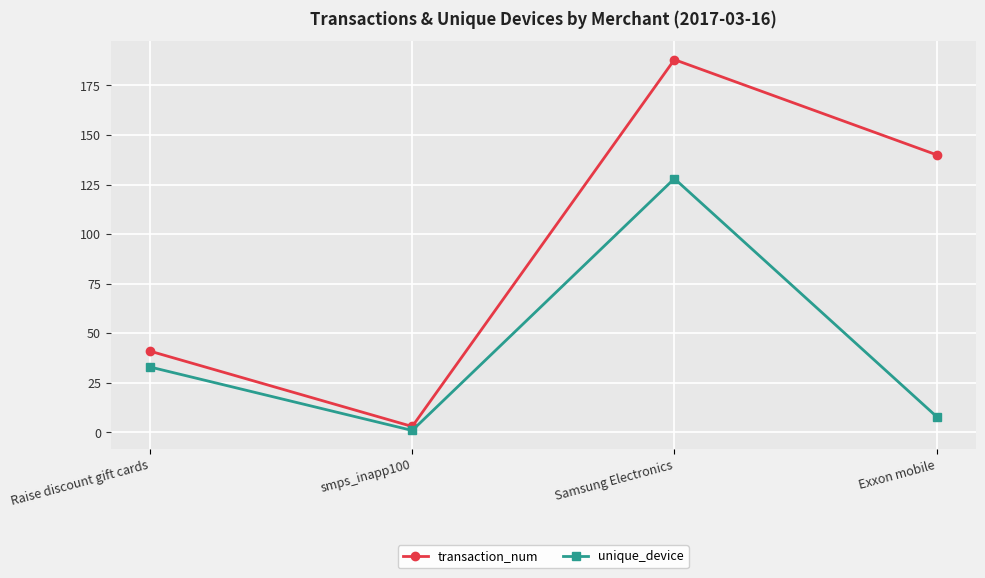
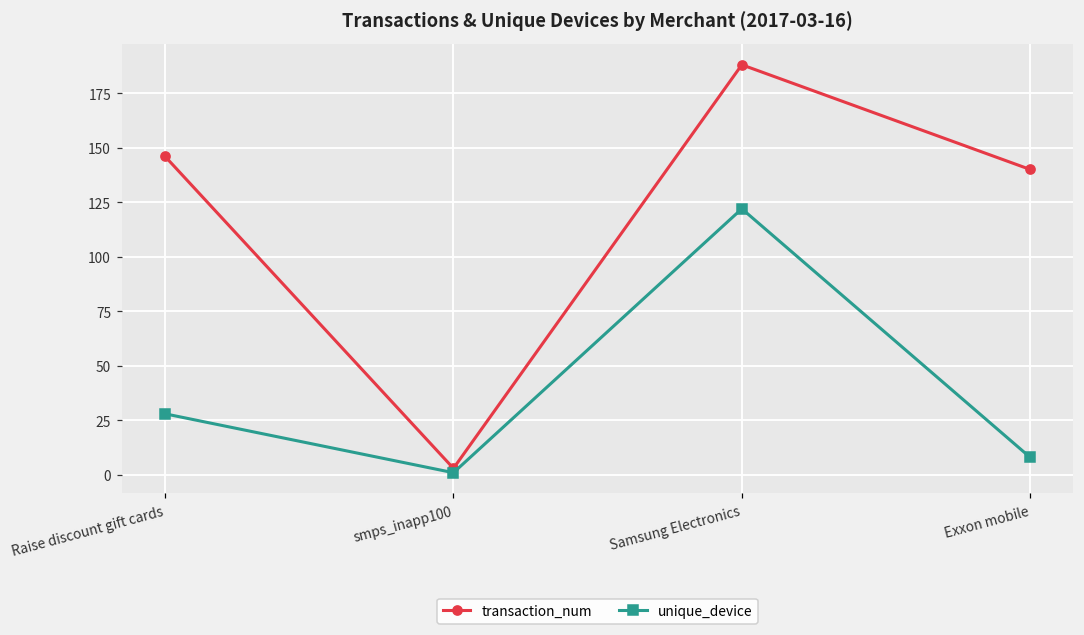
  {
    "transaction_num": {
-     "Raise discount gift cards": 41,
+     "Raise discount gift cards": 146,
      "smps_inapp100": 3,
      "Samsung Electronics": 188,
      "Exxon mobile": 140
    },
    "unique_device": {
-     "Raise discount gift cards": 33,
+     "Raise discount gift cards": 28,
      "smps_inapp100": 1,
-     "Samsung Electronics": 128,
+     "Samsung Electronics": 122,
      "Exxon mobile": 8
    }
  }
